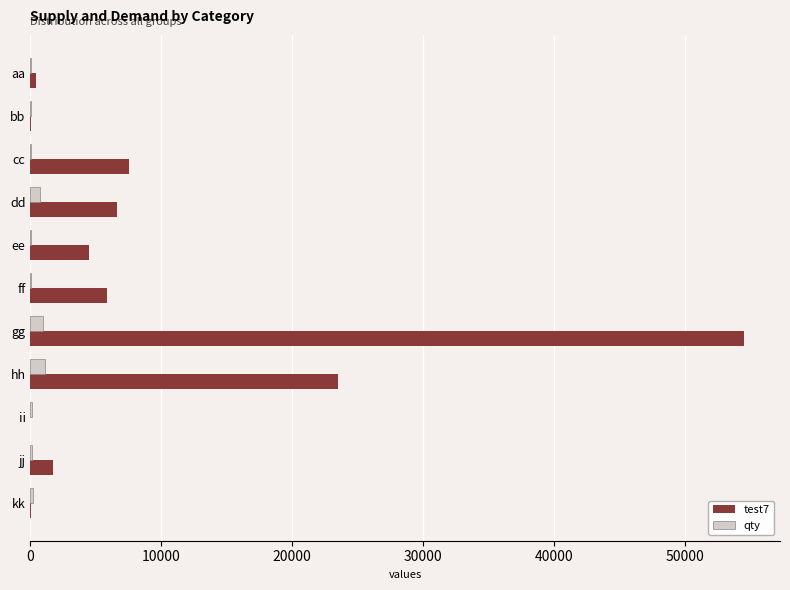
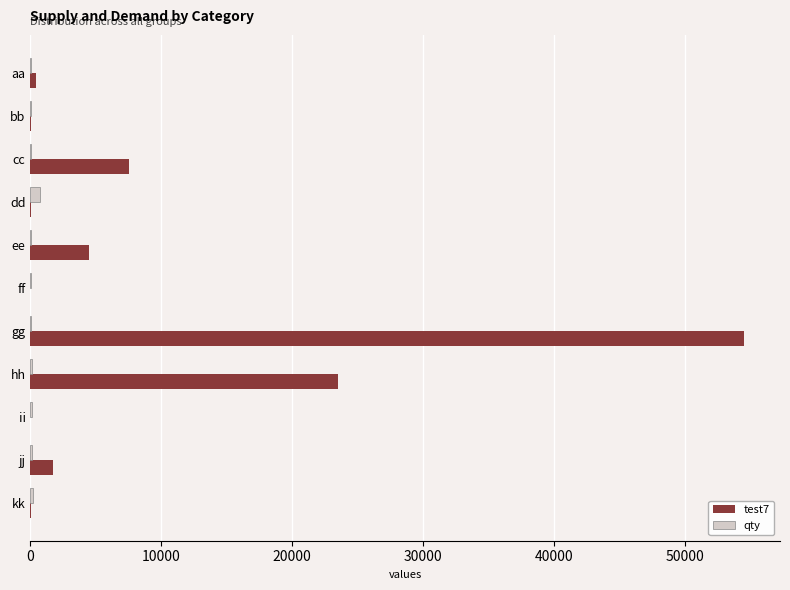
  {
    "test7": {
      "aa": 500,
      "cc": 7600,
-     "dd": 6600,
+     "dd": 0,
      "ee": 4400,
-     "ff": 5800,
+     "ff": 0,
      "gg": 54500,
      "hh": 23500,
      "jj": 1700
    },
    "qty": {
      "dd": 700,
-     "gg": 1000,
-     "hh": 1200,
+     "gg": 100,
+     "hh": 100,
      "kk": 200
    }
  }
